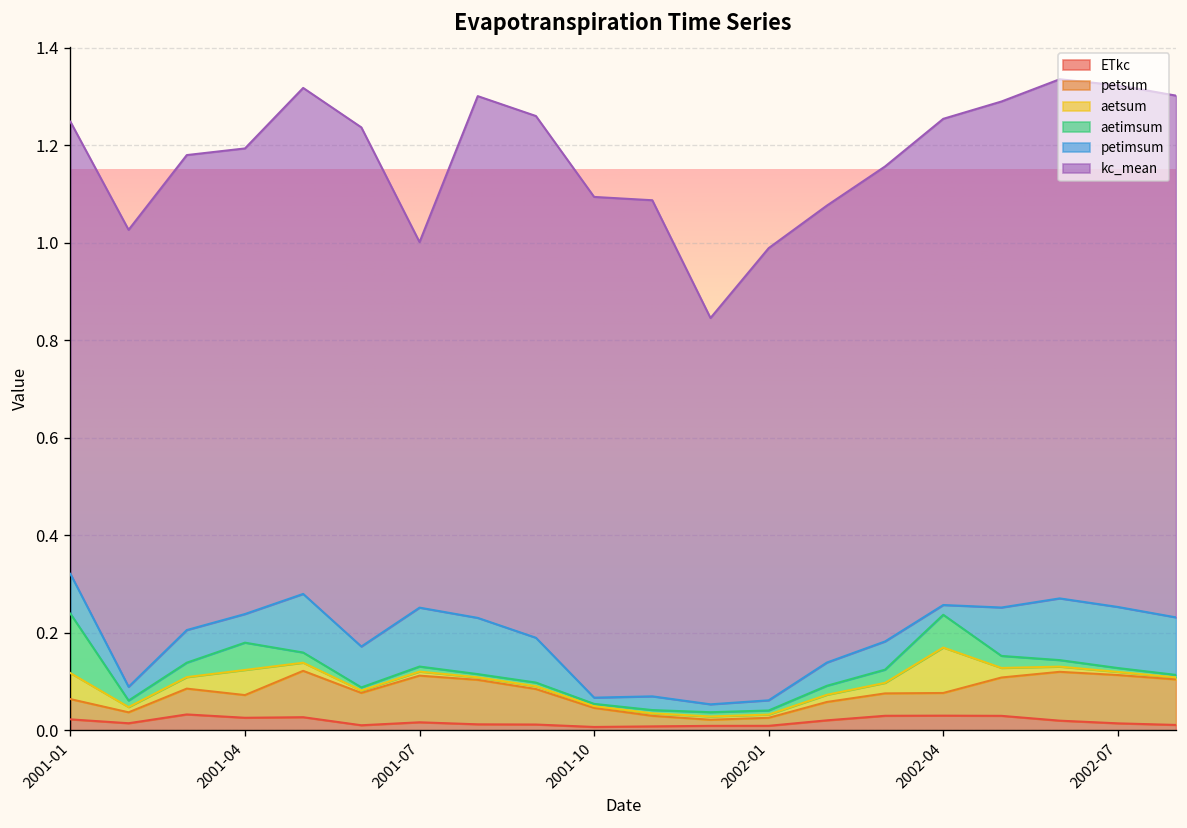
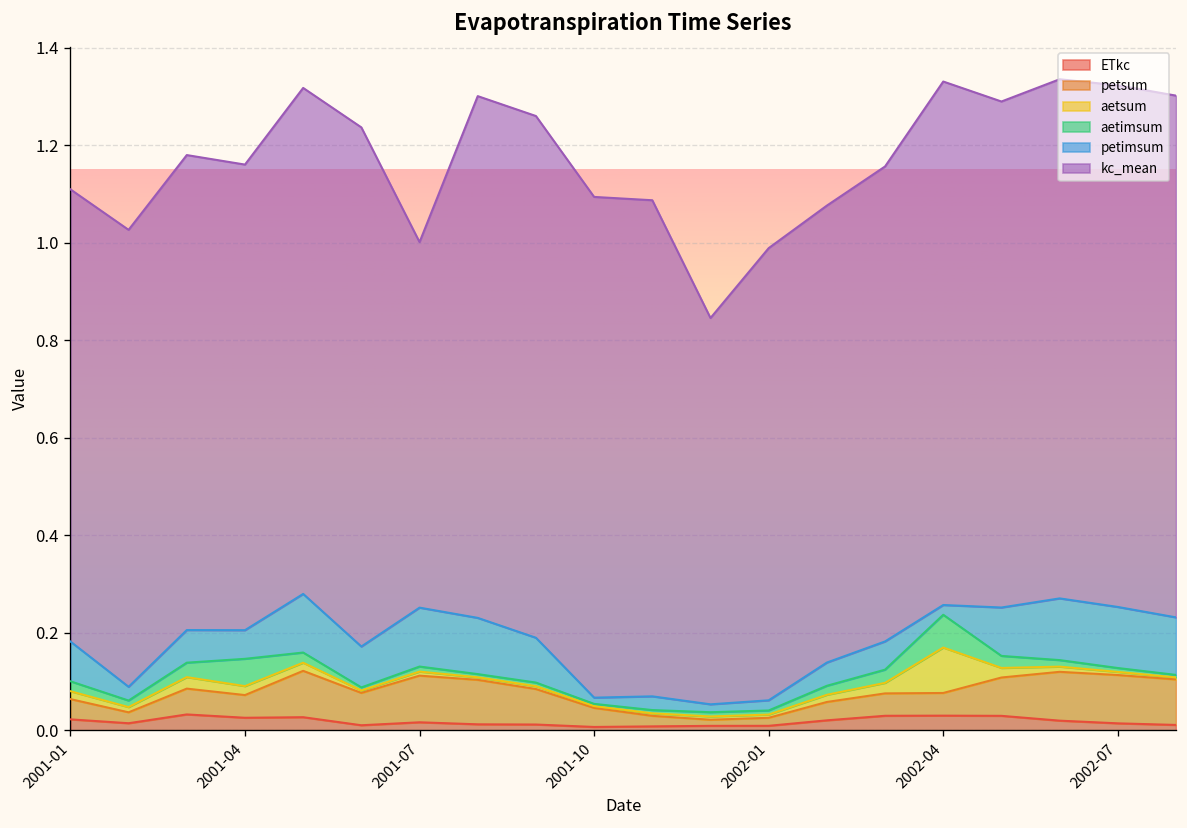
  {
    "aetsum": {
-     "2001-01": 0.05,
-     "2001-04": 0.05,
+     "2001-01": 0.02,
+     "2001-04": 0.02,
      "2001-07": 0.01,
      "2002-01": 0.01,
      "2002-04": 0.09,
      "2002-07": 0.01
    },
    "aetimsum": {
-     "2001-01": 0.12,
+     "2001-01": 0.02,
      "2001-04": 0.06,
      "2001-07": 0.01,
      "2002-01": 0.01,
      "2002-04": 0.07,
      "2002-07": 0.01
    },
    "petimsum": {
      "2001-01": 0.08,
      "2001-04": 0.06,
      "2001-07": 0.12,
      "2001-10": 0.01,
      "2002-01": 0.02,
      "2002-04": 0.02,
      "2002-07": 0.13
    },
    "kc_mean": {
      "2001-01": 0.93,
      "2001-04": 0.95,
      "2001-07": 0.75,
      "2001-10": 1.03,
      "2002-01": 0.93,
-     "2002-04": 1.00
+     "2002-04": 1.07
    }
  }
